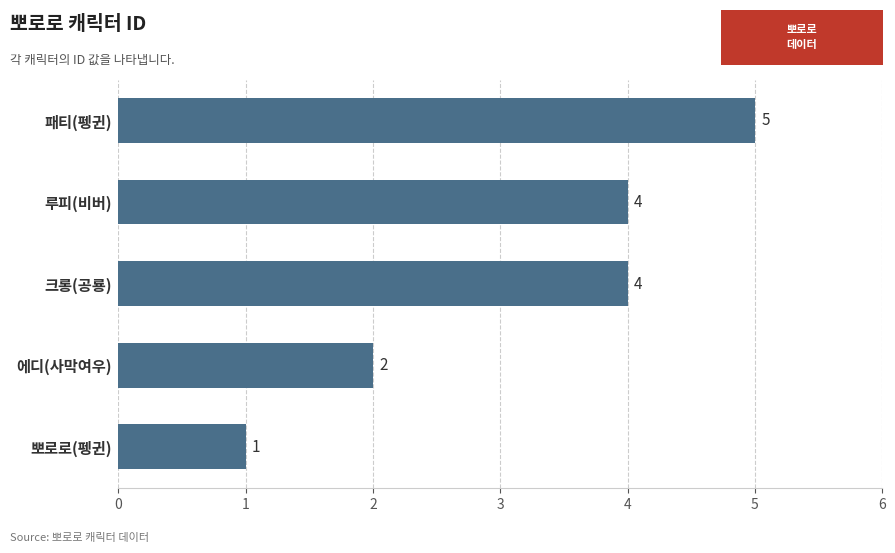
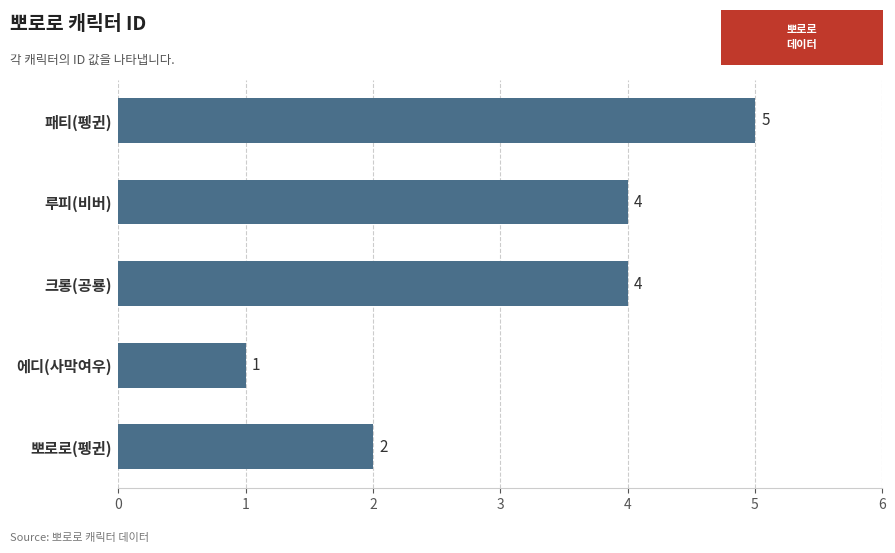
  {
    "패티(펭귄)": 5,
    "루피(비버)": 4,
    "크롱(공룡)": 4,
-   "에디(사막여우)": 2,
-   "뽀로로(펭귄)": 1
+   "에디(사막여우)": 1,
+   "뽀로로(펭귄)": 2
  }
